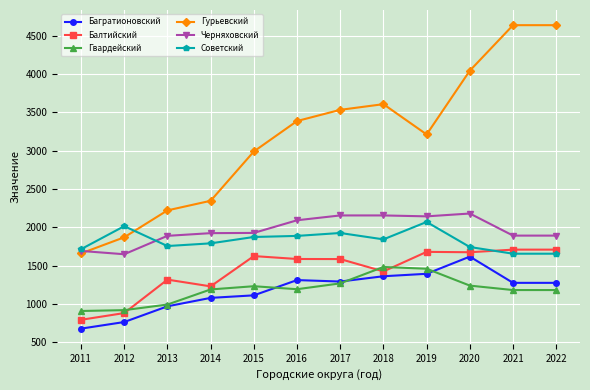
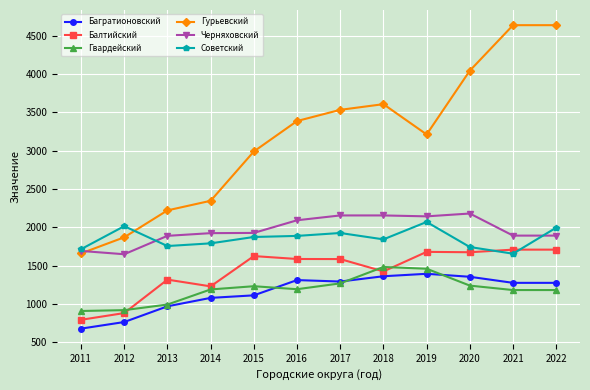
  {
    "Багратионовский": {
      "2011": 700,
      "2012": 800,
      "2014": 1100,
      "2015": 1100,
      "2016": 1300,
      "2018": 1400,
      "2019": 1400,
-     "2020": 1600,
+     "2020": 1400,
      "2021": 1300,
      "2022": 1300
    },
    "Балтийский": {
      "2011": 800,
      "2012": 900,
      "2013": 1300,
      "2014": 1200,
      "2015": 1600,
      "2016": 1600,
      "2017": 1600,
      "2018": 1400,
      "2019": 1700,
      "2020": 1700,
      "2021": 1700,
      "2022": 1700
    },
    "Гвардейский": {
      "2011": 900,
      "2012": 900,
      "2014": 1200,
      "2015": 1200,
      "2016": 1200,
      "2018": 1500,
      "2019": 1500,
      "2020": 1200,
      "2021": 1200,
      "2022": 1200
    },
    "Гурьевский": {
      "2012": 1900,
      "2013": 2200,
      "2014": 2300,
      "2015": 3000,
      "2016": 3400,
      "2017": 3500,
      "2018": 3600,
      "2019": 3200,
      "2020": 4000,
      "2021": 4600,
      "2022": 4600
    },
    "Черняховский": {
      "2012": 1600,
      "2013": 1900,
      "2014": 1900,
      "2015": 1900,
      "2016": 2100,
      "2017": 2200,
      "2018": 2200,
      "2019": 2100,
      "2020": 2200,
      "2021": 1900,
      "2022": 1900
    },
    "Советский": {
      "2012": 2000,
      "2013": 1800,
      "2014": 1800,
      "2015": 1900,
      "2016": 1900,
      "2017": 1900,
      "2018": 1800,
      "2019": 2100,
      "2020": 1700,
      "2021": 1700,
-     "2022": 1700
+     "2022": 2000
    }
  }
